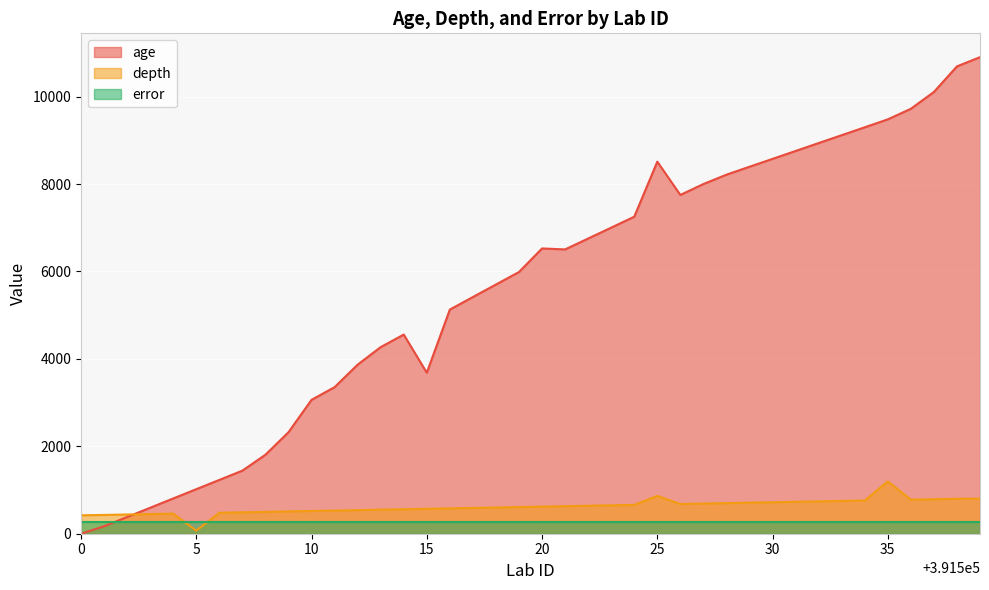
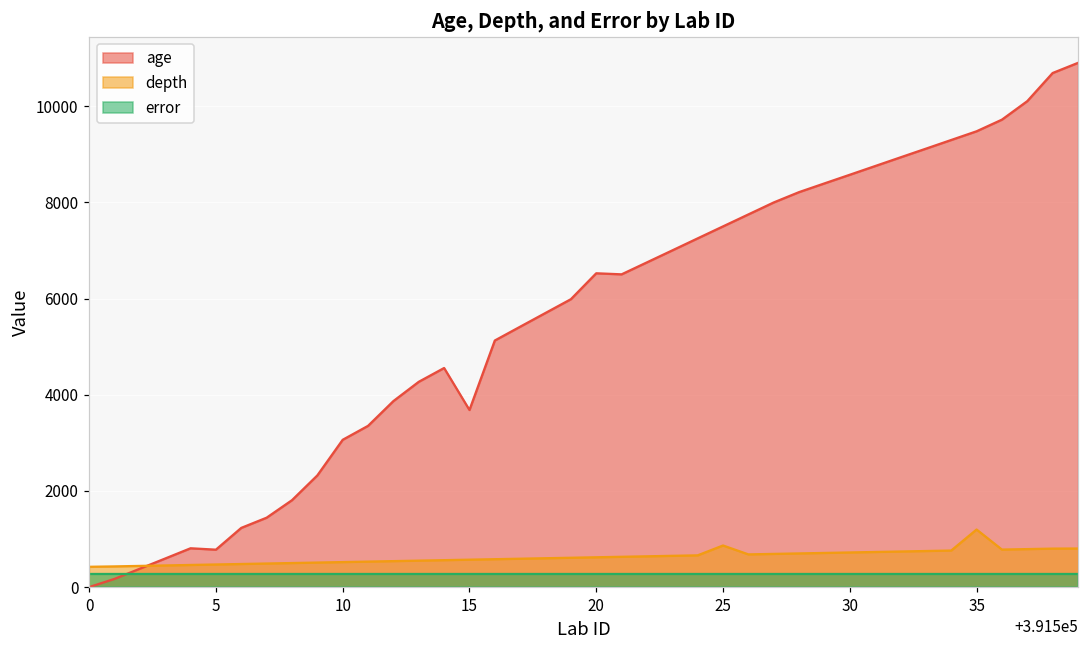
  {
    "age": {
      "0": 0,
-     "5": 1000,
+     "5": 800,
      "10": 3100,
      "15": 3700,
      "20": 6500,
-     "25": 8500,
+     "25": 7500,
      "30": 8600,
      "35": 9500
    },
    "depth": {
      "0": 400,
-     "5": 100,
+     "5": 500,
      "10": 500,
      "15": 600,
      "20": 600,
      "25": 900,
      "30": 700,
      "35": 1200
    },
    "error": {
      "0": 300,
      "5": 300,
      "10": 300,
      "15": 300,
      "20": 300,
      "25": 300,
      "30": 300,
      "35": 300
    }
  }
